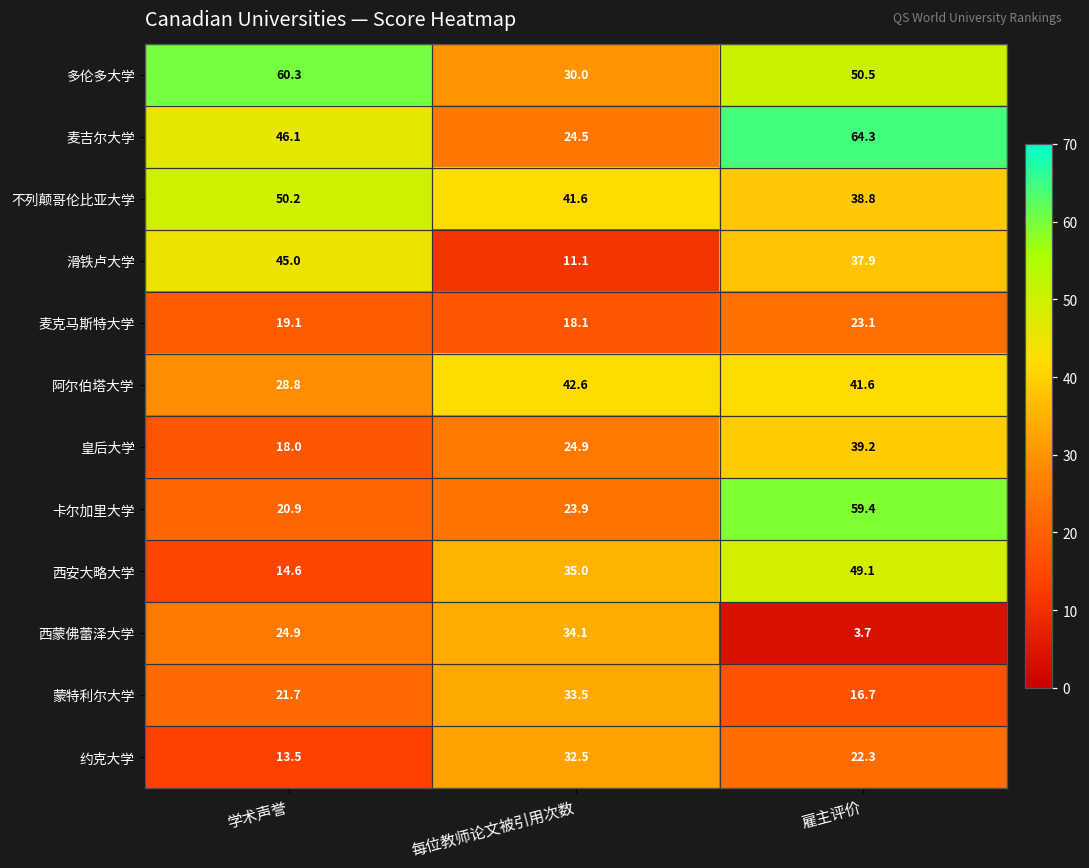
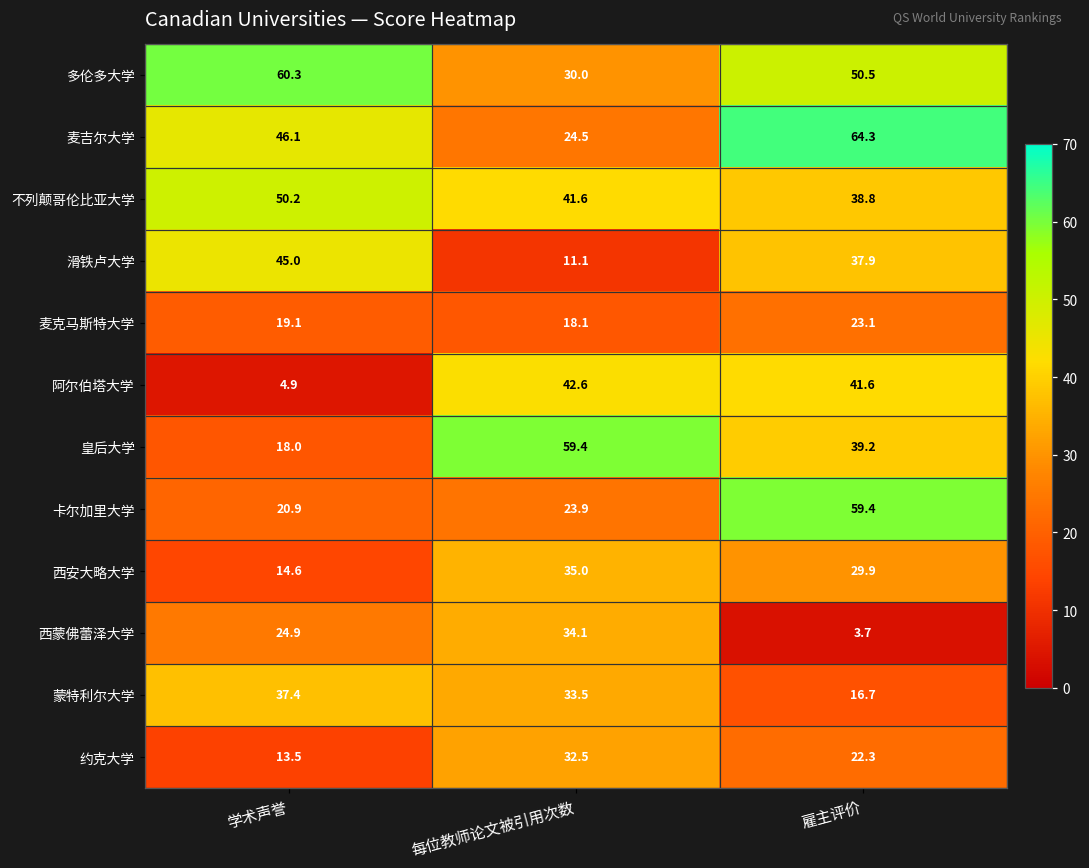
  {
    "多伦多大学": {
      "学术声誉": 60.3,
      "每位教师论文被引用次数": 30.0,
      "雇主评价": 50.5
    },
    "麦吉尔大学": {
      "学术声誉": 46.1,
      "每位教师论文被引用次数": 24.5,
      "雇主评价": 64.3
    },
    "不列颠哥伦比亚大学": {
      "学术声誉": 50.2,
      "每位教师论文被引用次数": 41.6,
      "雇主评价": 38.8
    },
    "滑铁卢大学": {
      "学术声誉": 45.0,
      "每位教师论文被引用次数": 11.1,
      "雇主评价": 37.9
    },
    "麦克马斯特大学": {
      "学术声誉": 19.1,
      "每位教师论文被引用次数": 18.1,
      "雇主评价": 23.1
    },
    "阿尔伯塔大学": {
-     "学术声誉": 28.8,
+     "学术声誉": 4.9,
      "每位教师论文被引用次数": 42.6,
      "雇主评价": 41.6
    },
    "皇后大学": {
      "学术声誉": 18.0,
-     "每位教师论文被引用次数": 24.9,
+     "每位教师论文被引用次数": 59.4,
      "雇主评价": 39.2
    },
    "卡尔加里大学": {
      "学术声誉": 20.9,
      "每位教师论文被引用次数": 23.9,
      "雇主评价": 59.4
    },
    "西安大略大学": {
      "学术声誉": 14.6,
      "每位教师论文被引用次数": 35.0,
-     "雇主评价": 49.1
+     "雇主评价": 29.9
    },
    "西蒙佛蕾泽大学": {
      "学术声誉": 24.9,
      "每位教师论文被引用次数": 34.1,
      "雇主评价": 3.7
    },
    "蒙特利尔大学": {
-     "学术声誉": 21.7,
+     "学术声誉": 37.4,
      "每位教师论文被引用次数": 33.5,
      "雇主评价": 16.7
    },
    "约克大学": {
      "学术声誉": 13.5,
      "每位教师论文被引用次数": 32.5,
      "雇主评价": 22.3
    }
  }
